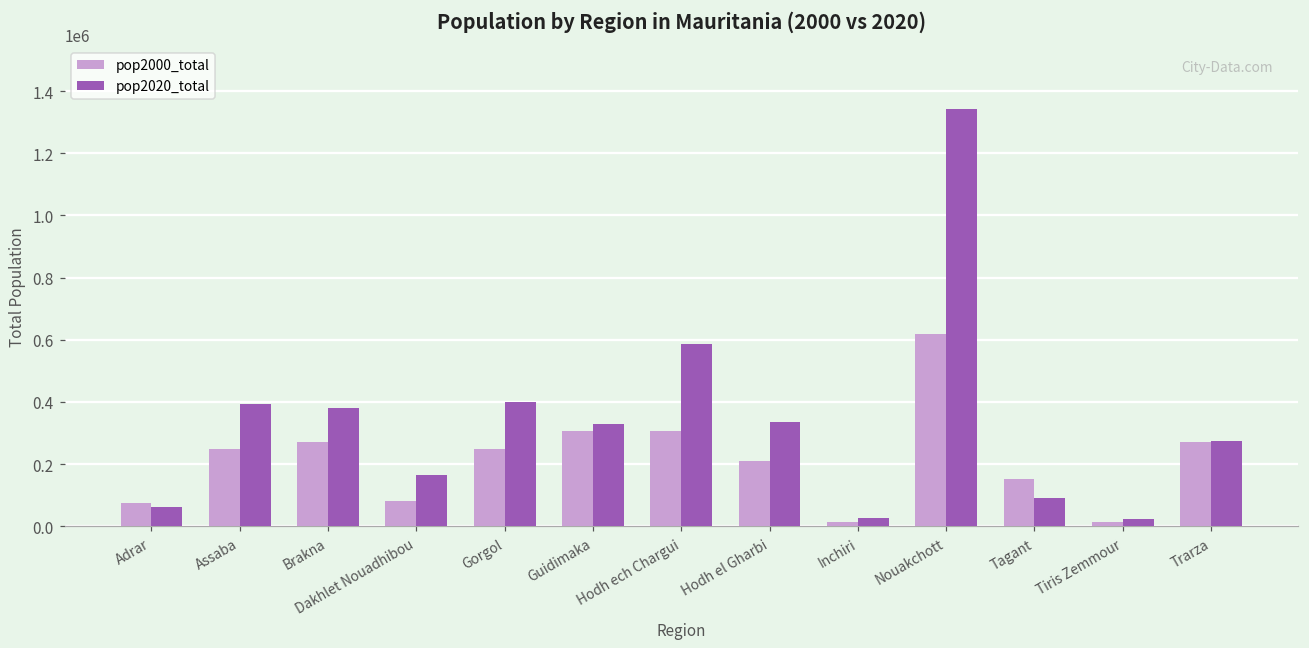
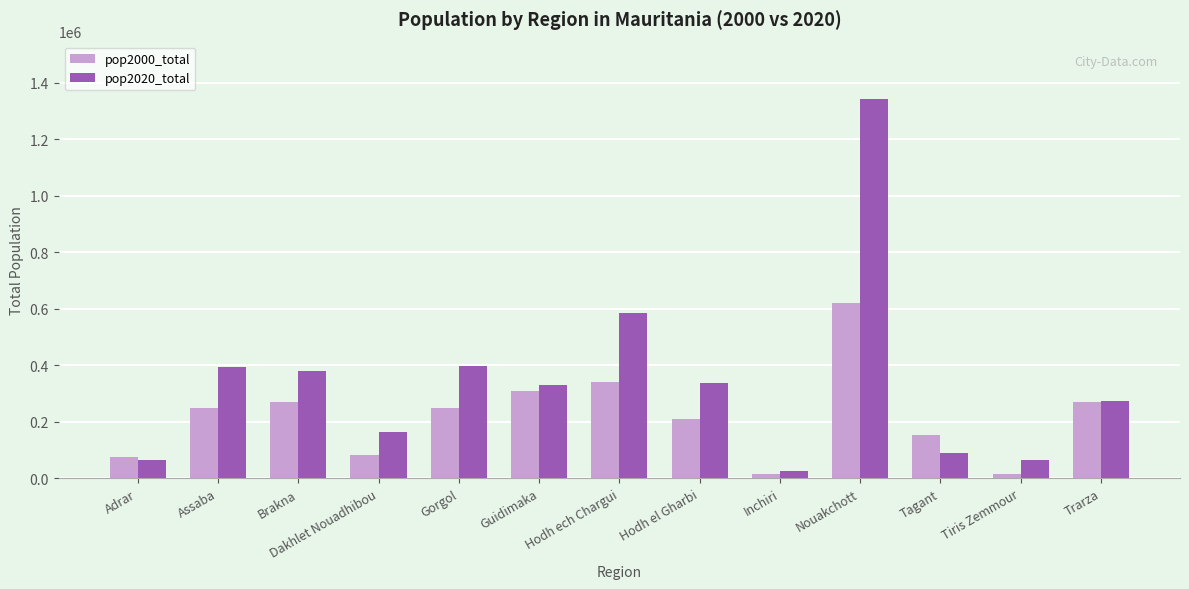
  {
    "pop2000_total": {
      "Adrar": 70000,
      "Assaba": 250000,
      "Brakna": 270000,
      "Dakhlet Nouadhibou": 80000,
      "Gorgol": 250000,
      "Guidimaka": 310000,
-     "Hodh ech Chargui": 310000,
+     "Hodh ech Chargui": 340000,
      "Hodh el Gharbi": 210000,
      "Inchiri": 20000,
      "Nouakchott": 620000,
      "Tagant": 150000,
      "Tiris Zemmour": 10000,
      "Trarza": 270000
    },
    "pop2020_total": {
      "Adrar": 60000,
      "Assaba": 390000,
      "Brakna": 380000,
      "Dakhlet Nouadhibou": 160000,
      "Gorgol": 400000,
      "Guidimaka": 330000,
      "Hodh ech Chargui": 590000,
      "Hodh el Gharbi": 340000,
      "Inchiri": 30000,
      "Nouakchott": 1340000,
      "Tagant": 90000,
-     "Tiris Zemmour": 20000,
+     "Tiris Zemmour": 60000,
      "Trarza": 270000
    }
  }
